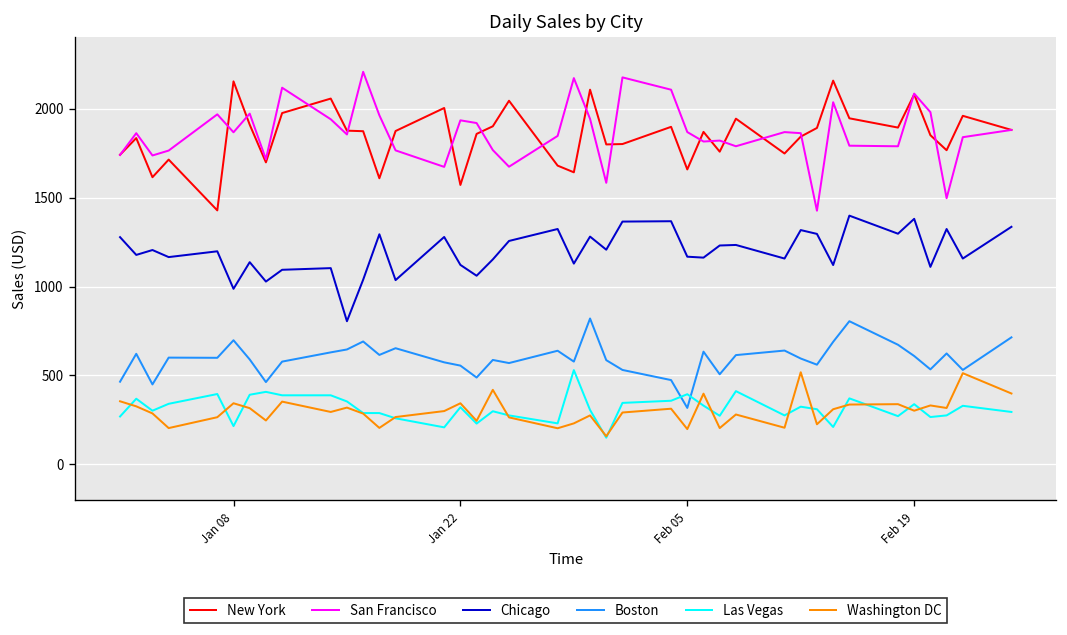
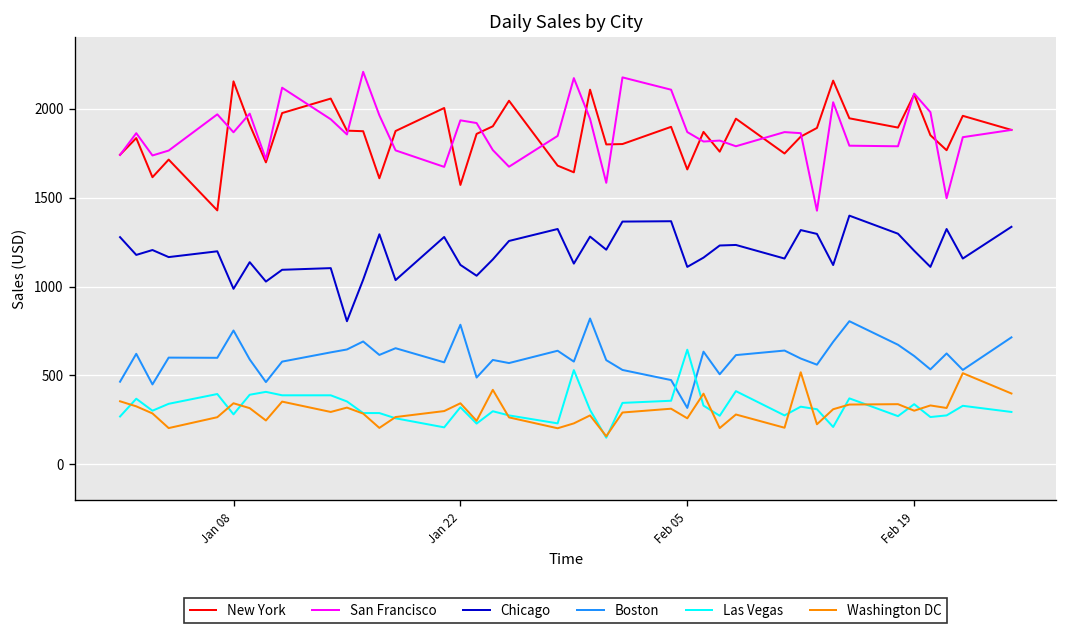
  {
    "New York": {
      "Jan 08": 2150,
      "Jan 22": 1570,
      "Feb 05": 1660
    },
    "San Francisco": {
      "Jan 08": 1870,
      "Jan 22": 1930,
      "Feb 05": 1870
    },
    "Chicago": {
      "Jan 08": 990,
      "Jan 22": 1120,
-     "Feb 05": 1170,
-     "Feb 19": 1380
+     "Feb 05": 1110,
+     "Feb 19": 1200
    },
    "Boston": {
-     "Jan 08": 700,
-     "Jan 22": 560,
+     "Jan 08": 750,
+     "Jan 22": 790,
      "Feb 05": 320,
      "Feb 19": 610
    },
    "Las Vegas": {
-     "Jan 08": 220,
+     "Jan 08": 280,
      "Jan 22": 320,
-     "Feb 05": 390,
+     "Feb 05": 640,
      "Feb 19": 340
    },
    "Washington DC": {
      "Jan 08": 340,
      "Jan 22": 340,
-     "Feb 05": 200,
+     "Feb 05": 260,
      "Feb 19": 300
    }
  }
